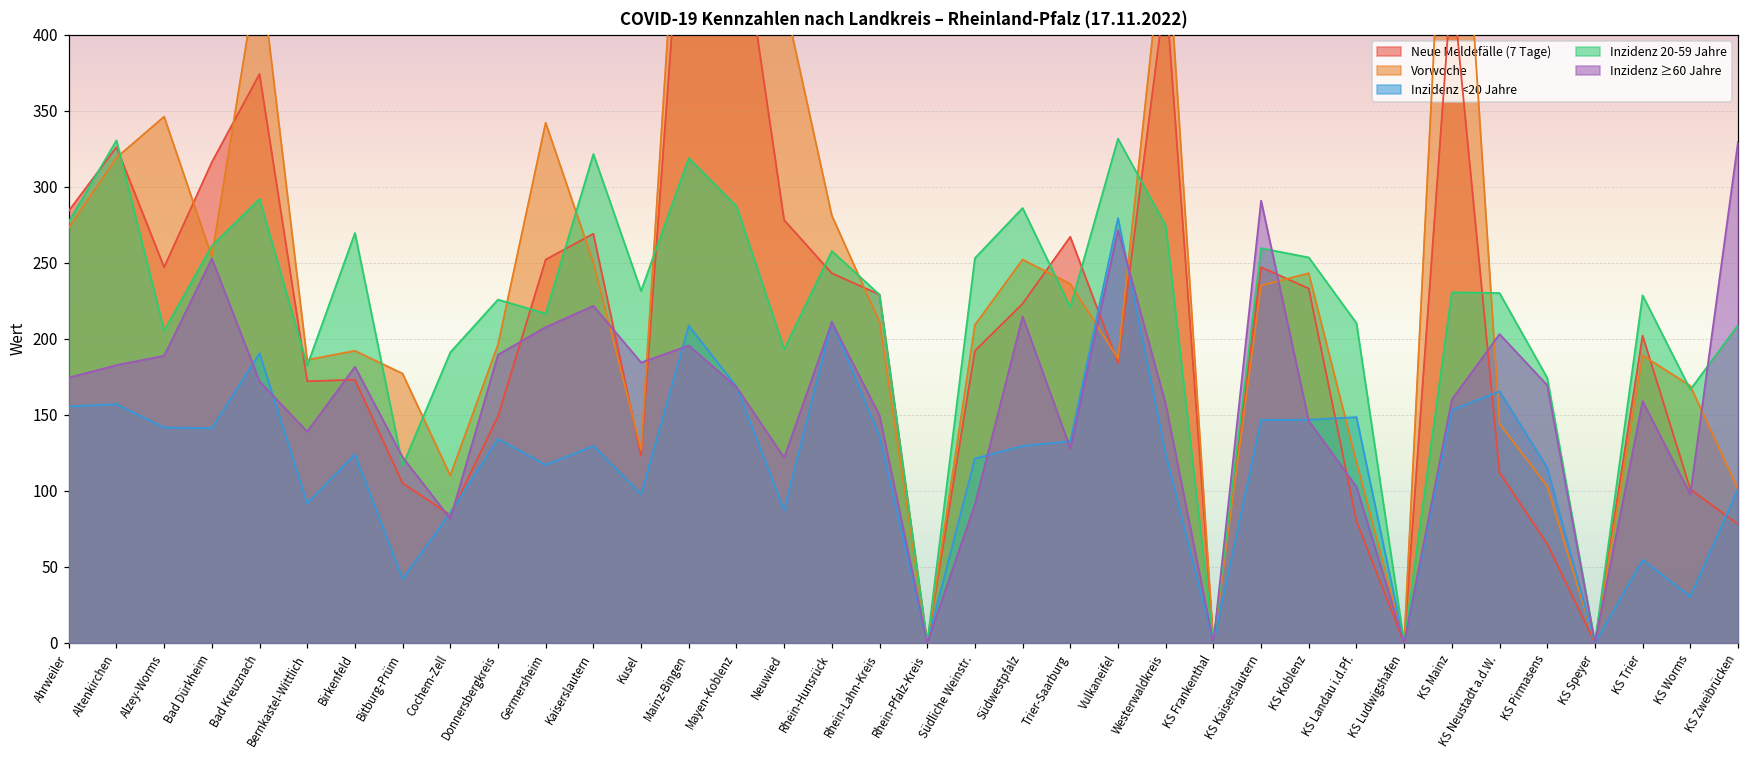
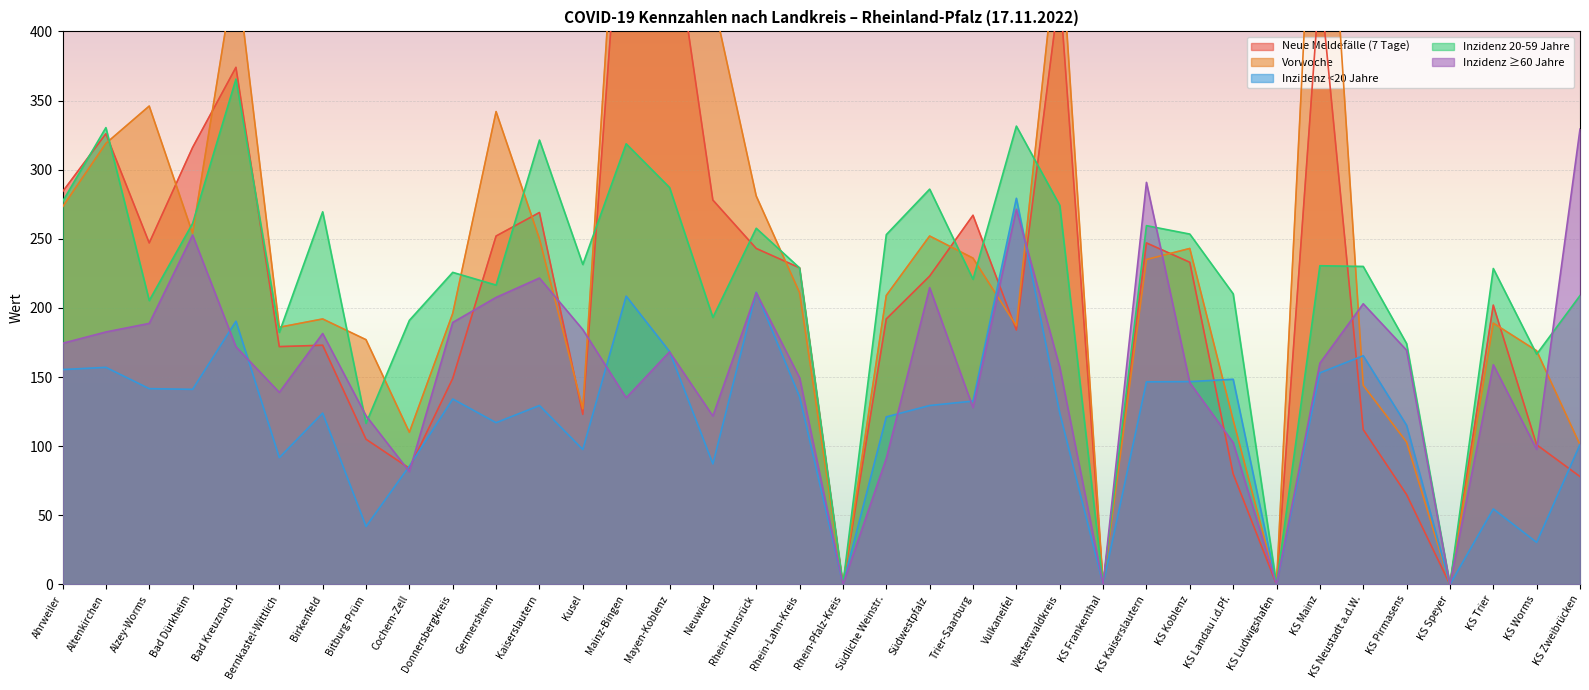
  {
    "Inzidenz <20 Jahre": {
      "Ahrweiler": 155,
      "Altenkirchen": 157,
      "Alzey-Worms": 142,
      "Bad Dürkheim": 141,
      "Bad Kreuznach": 190,
      "Bernkastel-Wittlich": 92,
      "Birkenfeld": 124,
      "Bitburg-Prüm": 42,
      "Donnersbergkreis": 134,
      "Germersheim": 117,
      "Kaiserslautern": 129,
      "Kusel": 98,
      "Mainz-Bingen": 209,
      "Neuwied": 87,
      "Rhein-Lahn-Kreis": 136,
      "Südliche Weinstr.": 121,
      "Südwestpfalz": 129,
      "Trier-Saarburg": 133,
      "Vulkaneifel": 279,
      "Westerwaldkreis": 124,
      "KS Kaiserslautern": 147,
      "KS Landau i.d.Pf.": 148,
      "KS Mainz": 153,
      "KS Neustadt a.d.W.": 165,
      "KS Pirmasens": 115,
      "KS Trier": 55,
      "KS Worms": 30
    },
    "Inzidenz 20-59 Jahre": {
      "Ahrweiler": 277,
      "Altenkirchen": 330,
      "Alzey-Worms": 205,
      "Bad Dürkheim": 261,
-     "Bad Kreuznach": 292,
+     "Bad Kreuznach": 366,
      "Bernkastel-Wittlich": 182,
      "Birkenfeld": 270,
      "Bitburg-Prüm": 117,
      "Cochem-Zell": 191,
      "Donnersbergkreis": 226,
      "Germersheim": 217,
      "Kaiserslautern": 321,
      "Kusel": 231,
      "Mainz-Bingen": 319,
      "Mayen-Koblenz": 287,
      "Neuwied": 193,
      "Rhein-Hunsrück": 258,
      "Südliche Weinstr.": 253,
      "Südwestpfalz": 286,
      "Trier-Saarburg": 221,
      "Vulkaneifel": 332,
      "Westerwaldkreis": 274,
      "KS Kaiserslautern": 260,
      "KS Koblenz": 253,
      "KS Landau i.d.Pf.": 210,
      "KS Mainz": 231,
      "KS Neustadt a.d.W.": 230,
      "KS Pirmasens": 174,
      "KS Trier": 229,
      "KS Worms": 167,
      "KS Zweibrücken": 209
    },
    "Inzidenz ≥60 Jahre": {
      "Ahrweiler": 174,
      "Altenkirchen": 183,
      "Alzey-Worms": 189,
      "Bad Kreuznach": 172,
      "Bernkastel-Wittlich": 139,
      "Birkenfeld": 182,
      "Bitburg-Prüm": 122,
      "Cochem-Zell": 82,
      "Donnersbergkreis": 190,
      "Germersheim": 208,
      "Kaiserslautern": 222,
      "Kusel": 184,
-     "Mainz-Bingen": 196,
+     "Mainz-Bingen": 135,
      "Neuwied": 122,
      "Rhein-Lahn-Kreis": 150,
      "Südliche Weinstr.": 91,
      "Südwestpfalz": 215,
      "Trier-Saarburg": 128,
      "Vulkaneifel": 271,
      "Westerwaldkreis": 157,
      "KS Kaiserslautern": 291,
      "KS Landau i.d.Pf.": 103,
      "KS Mainz": 160,
      "KS Neustadt a.d.W.": 203,
      "KS Pirmasens": 169,
      "KS Trier": 159,
      "KS Worms": 98,
      "KS Zweibrücken": 329
    }
  }
